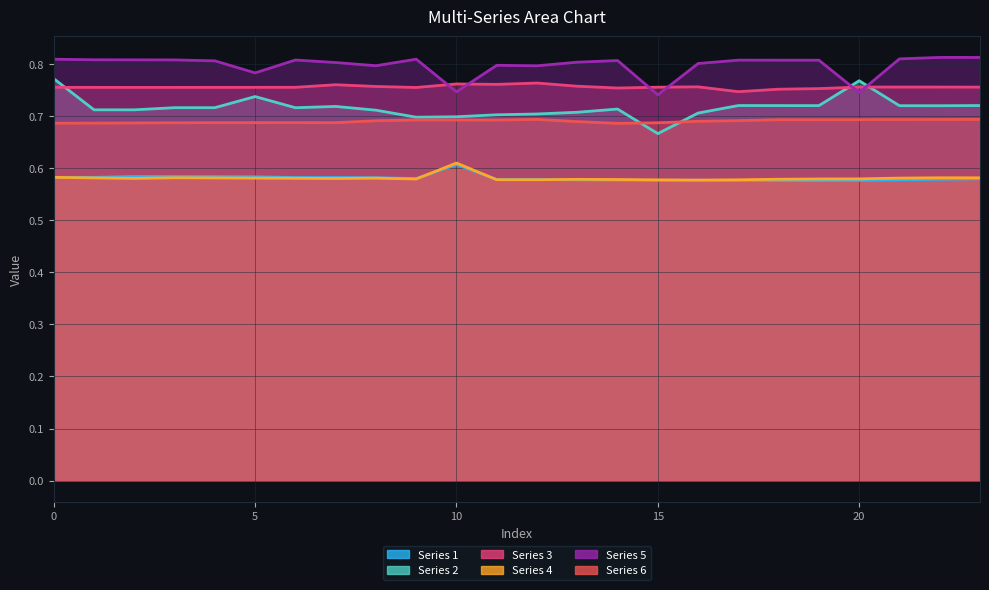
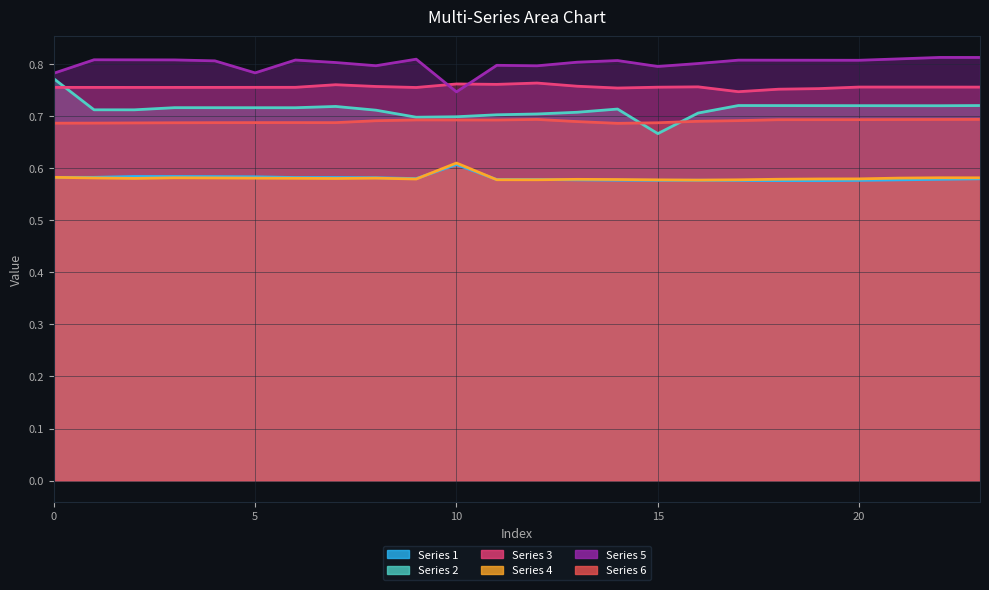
  {
    "Series 2": {
      "0": 0.77,
-     "5": 0.74,
+     "5": 0.72,
      "10": 0.70,
      "15": 0.67,
-     "20": 0.77
+     "20": 0.72
    },
    "Series 5": {
-     "0": 0.81,
+     "0": 0.78,
      "5": 0.78,
      "10": 0.75,
-     "15": 0.74,
-     "20": 0.75
+     "15": 0.80,
+     "20": 0.81
    }
  }
